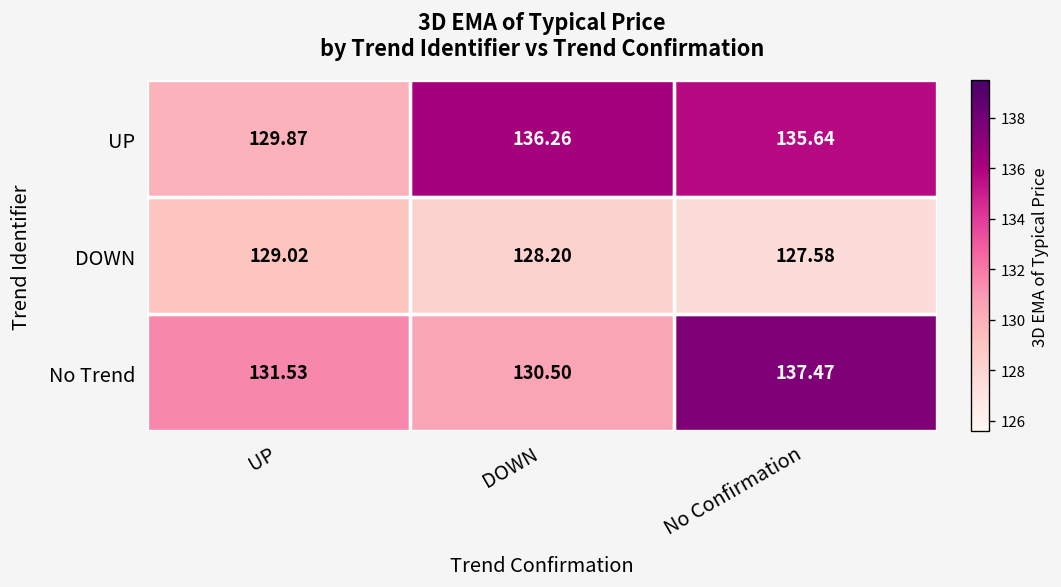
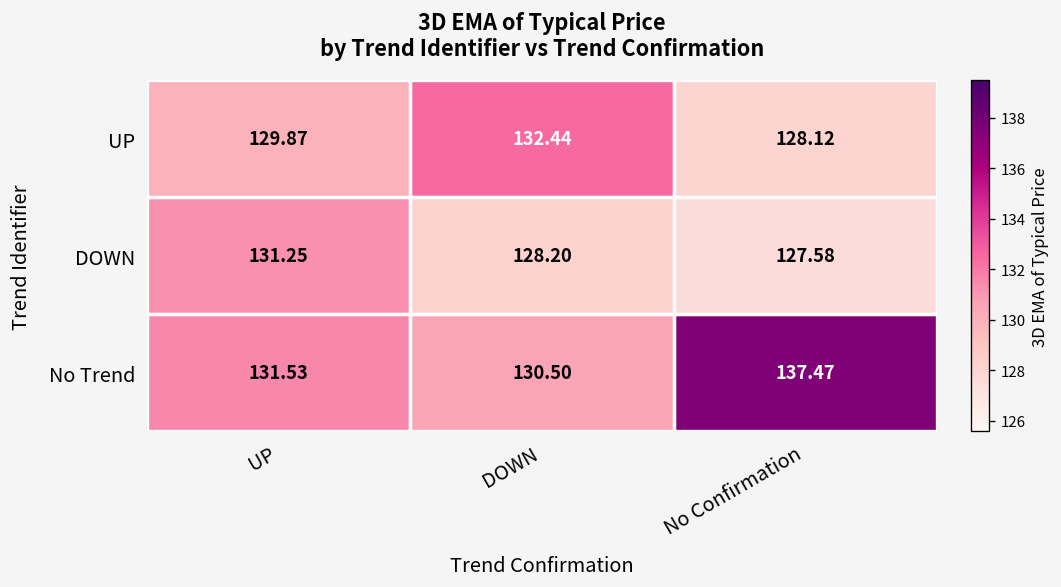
  {
    "UP": {
      "UP": 129.87,
-     "DOWN": 136.26,
-     "No Confirmation": 135.64
+     "DOWN": 132.44,
+     "No Confirmation": 128.12
    },
    "DOWN": {
-     "UP": 129.02,
+     "UP": 131.25,
      "DOWN": 128.20,
      "No Confirmation": 127.58
    },
    "No Trend": {
      "UP": 131.53,
      "DOWN": 130.50,
      "No Confirmation": 137.47
    }
  }
